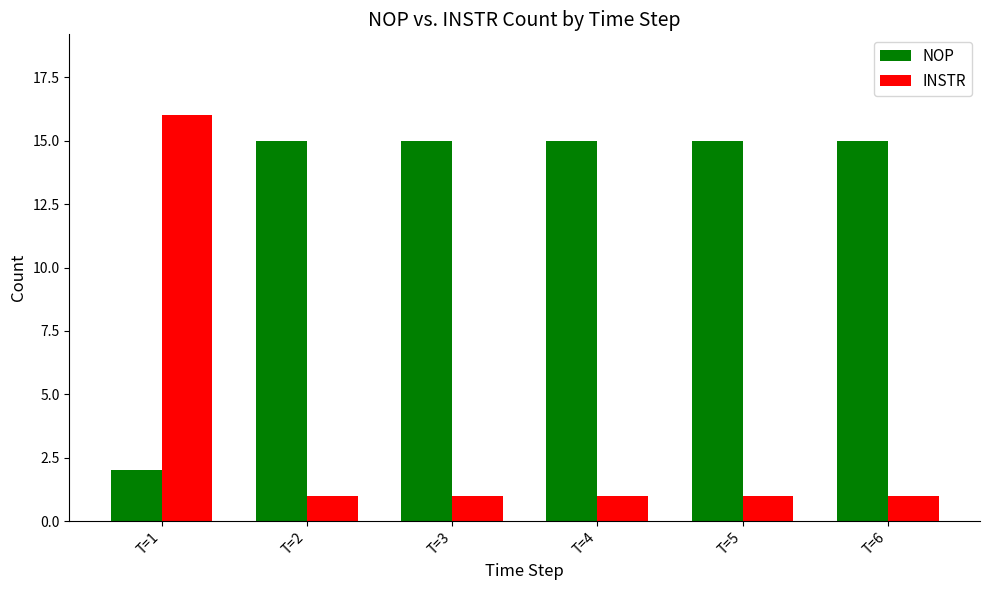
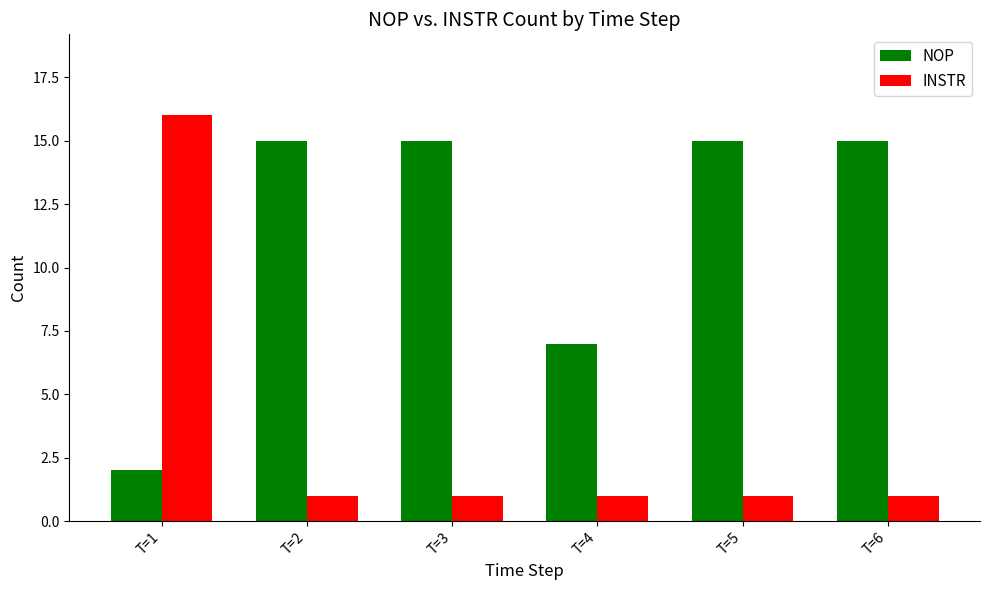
  {
    "NOP": {
      "T=1": 2,
      "T=2": 15,
      "T=3": 15,
-     "T=4": 15,
+     "T=4": 7,
      "T=5": 15,
      "T=6": 15
    },
    "INSTR": {
      "T=1": 16,
      "T=2": 1,
      "T=3": 1,
      "T=4": 1,
      "T=5": 1,
      "T=6": 1
    }
  }
